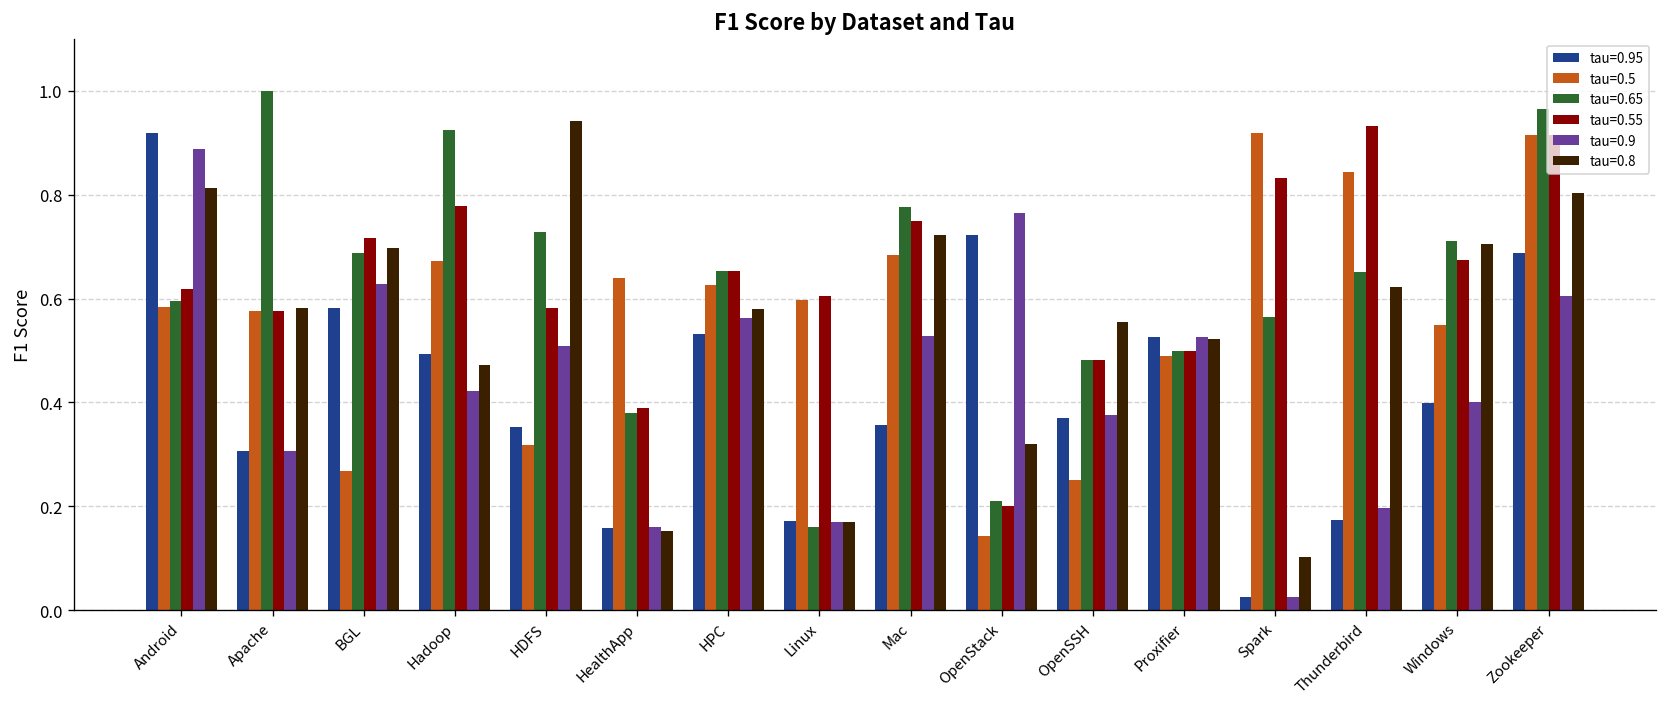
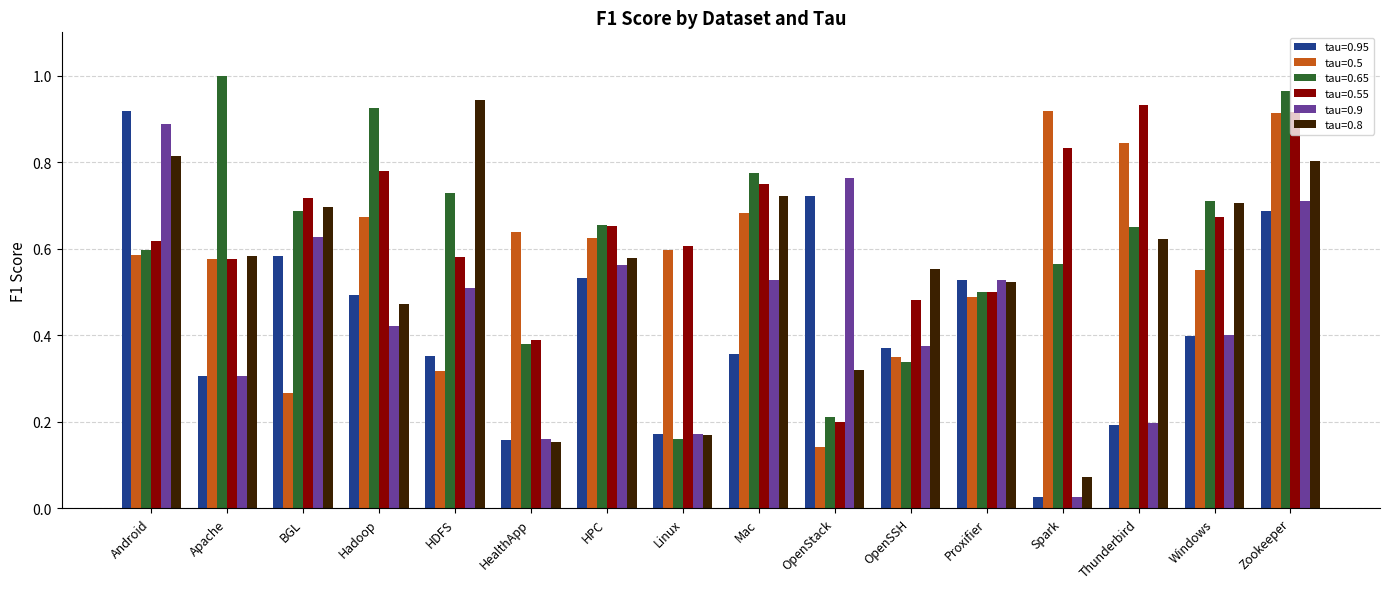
  {
    "tau=0.95": {
      "Android": 0.92,
      "Apache": 0.31,
      "BGL": 0.58,
      "Hadoop": 0.49,
      "HDFS": 0.35,
      "HealthApp": 0.16,
      "HPC": 0.53,
      "Linux": 0.17,
      "Mac": 0.36,
      "OpenStack": 0.72,
      "OpenSSH": 0.37,
      "Proxifier": 0.53,
      "Spark": 0.03,
-     "Thunderbird": 0.17,
+     "Thunderbird": 0.19,
      "Windows": 0.40,
      "Zookeeper": 0.69
    },
    "tau=0.5": {
      "Android": 0.58,
      "Apache": 0.58,
      "BGL": 0.27,
      "Hadoop": 0.67,
      "HDFS": 0.32,
      "HealthApp": 0.64,
      "HPC": 0.63,
      "Linux": 0.60,
      "Mac": 0.68,
      "OpenStack": 0.14,
-     "OpenSSH": 0.25,
+     "OpenSSH": 0.35,
      "Proxifier": 0.49,
      "Spark": 0.92,
      "Thunderbird": 0.84,
      "Windows": 0.55,
      "Zookeeper": 0.91
    },
    "tau=0.65": {
      "Android": 0.60,
      "Apache": 1.00,
      "BGL": 0.69,
      "Hadoop": 0.93,
      "HDFS": 0.73,
      "HealthApp": 0.38,
      "HPC": 0.65,
      "Linux": 0.16,
      "Mac": 0.78,
      "OpenStack": 0.21,
-     "OpenSSH": 0.48,
+     "OpenSSH": 0.34,
      "Proxifier": 0.50,
      "Spark": 0.57,
      "Thunderbird": 0.65,
      "Windows": 0.71,
      "Zookeeper": 0.96
    },
    "tau=0.55": {
      "Android": 0.62,
      "Apache": 0.58,
      "BGL": 0.72,
      "Hadoop": 0.78,
      "HDFS": 0.58,
      "HealthApp": 0.39,
      "HPC": 0.65,
      "Linux": 0.61,
      "Mac": 0.75,
      "OpenStack": 0.20,
      "OpenSSH": 0.48,
      "Proxifier": 0.50,
      "Spark": 0.83,
      "Thunderbird": 0.93,
      "Windows": 0.67
    },
    "tau=0.9": {
      "Android": 0.89,
      "Apache": 0.31,
      "BGL": 0.63,
      "Hadoop": 0.42,
      "HDFS": 0.51,
      "HealthApp": 0.16,
      "HPC": 0.56,
      "Linux": 0.17,
      "Mac": 0.53,
      "OpenStack": 0.76,
      "OpenSSH": 0.38,
      "Proxifier": 0.53,
      "Spark": 0.03,
      "Thunderbird": 0.20,
      "Windows": 0.40,
-     "Zookeeper": 0.60
+     "Zookeeper": 0.71
    },
    "tau=0.8": {
      "Android": 0.81,
      "Apache": 0.58,
      "BGL": 0.70,
      "Hadoop": 0.47,
      "HDFS": 0.94,
      "HealthApp": 0.15,
      "HPC": 0.58,
      "Linux": 0.17,
      "Mac": 0.72,
      "OpenStack": 0.32,
      "OpenSSH": 0.55,
      "Proxifier": 0.52,
-     "Spark": 0.10,
+     "Spark": 0.07,
      "Thunderbird": 0.62,
      "Windows": 0.71,
      "Zookeeper": 0.80
    }
  }
